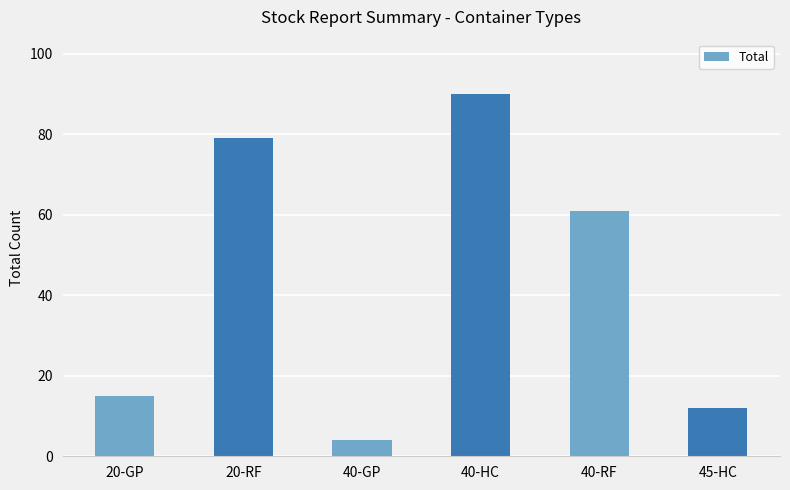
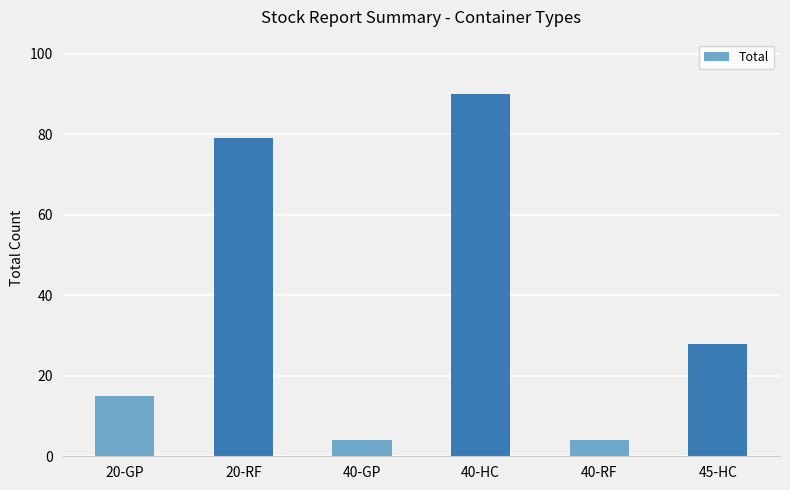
  {
    "20-GP": 15,
    "20-RF": 79,
    "40-GP": 4,
    "40-HC": 90,
-   "40-RF": 61,
-   "45-HC": 12
+   "40-RF": 4,
+   "45-HC": 28
  }
